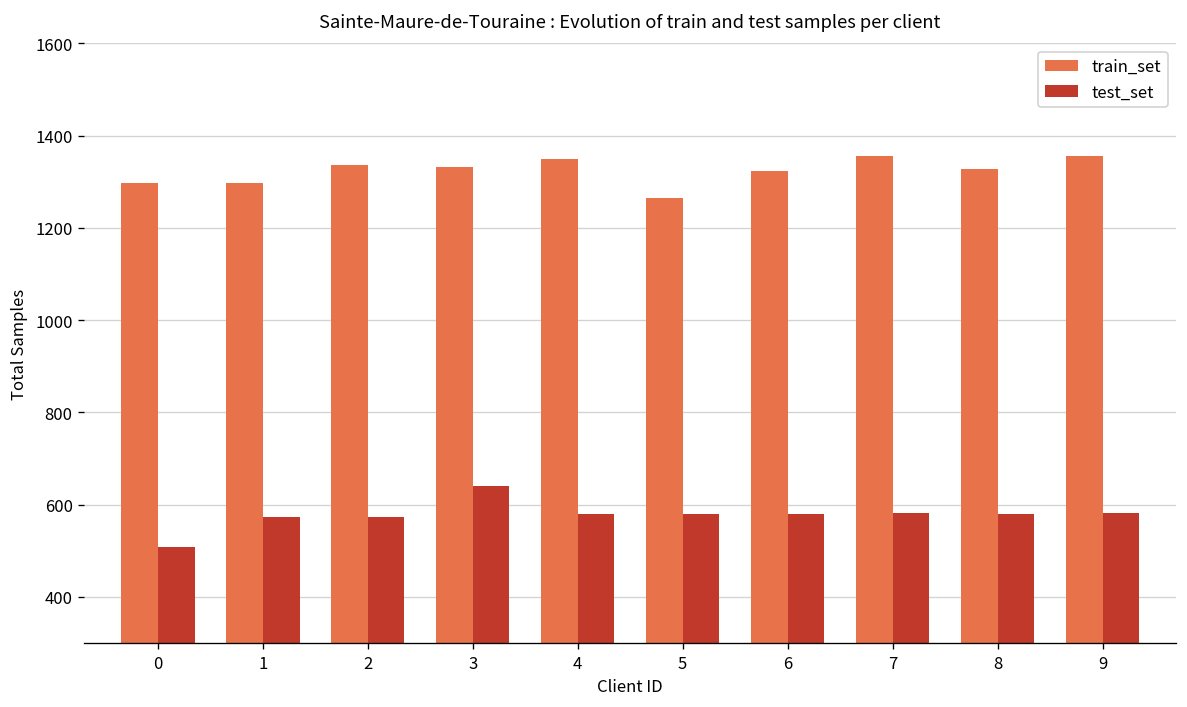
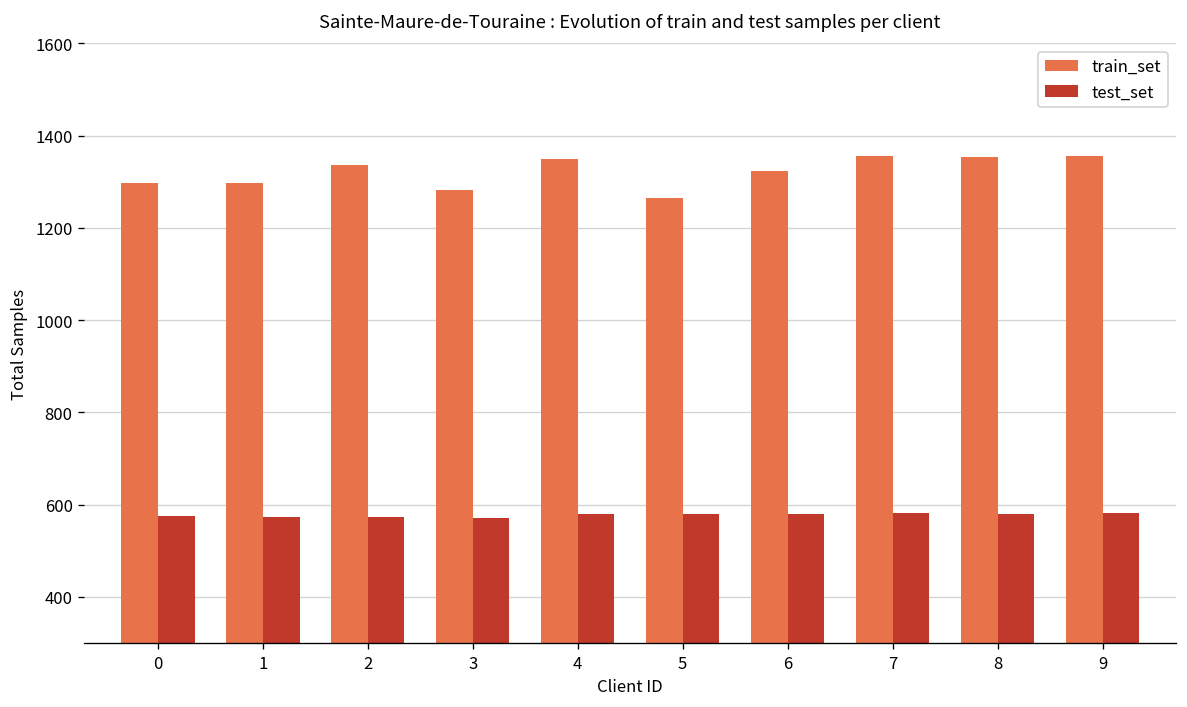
  {
    "train_set": {
      "0": 1300,
      "1": 1300,
      "2": 1340,
-     "3": 1330,
+     "3": 1280,
      "4": 1350,
      "5": 1270,
      "6": 1320,
      "7": 1360,
-     "8": 1330,
+     "8": 1350,
      "9": 1360
    },
    "test_set": {
-     "0": 510,
+     "0": 580,
      "1": 570,
      "2": 570,
-     "3": 640,
+     "3": 570,
      "4": 580,
      "5": 580,
      "6": 580,
      "7": 580,
      "8": 580,
      "9": 580
    }
  }
